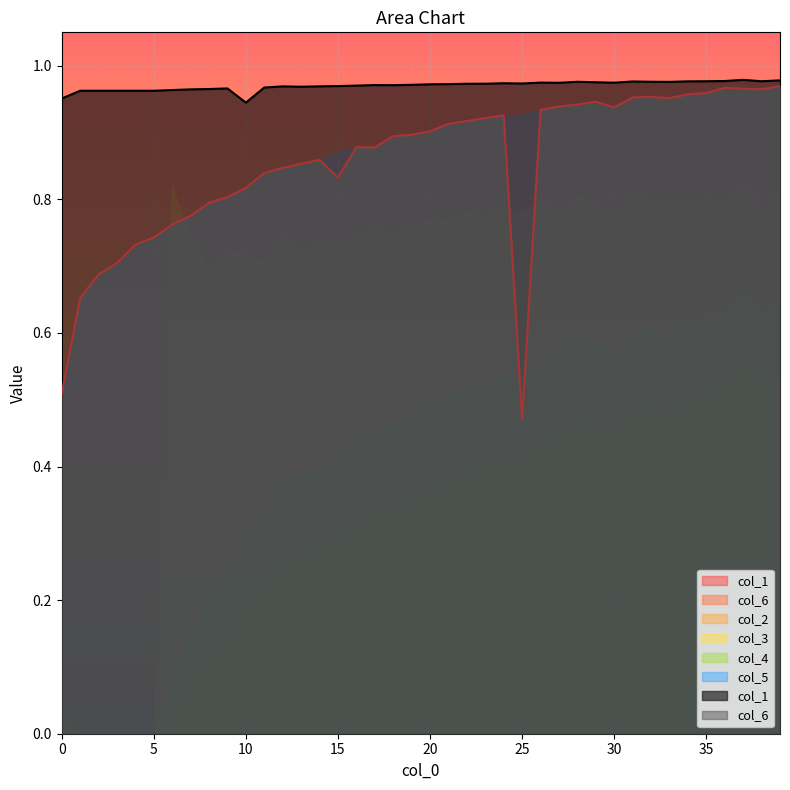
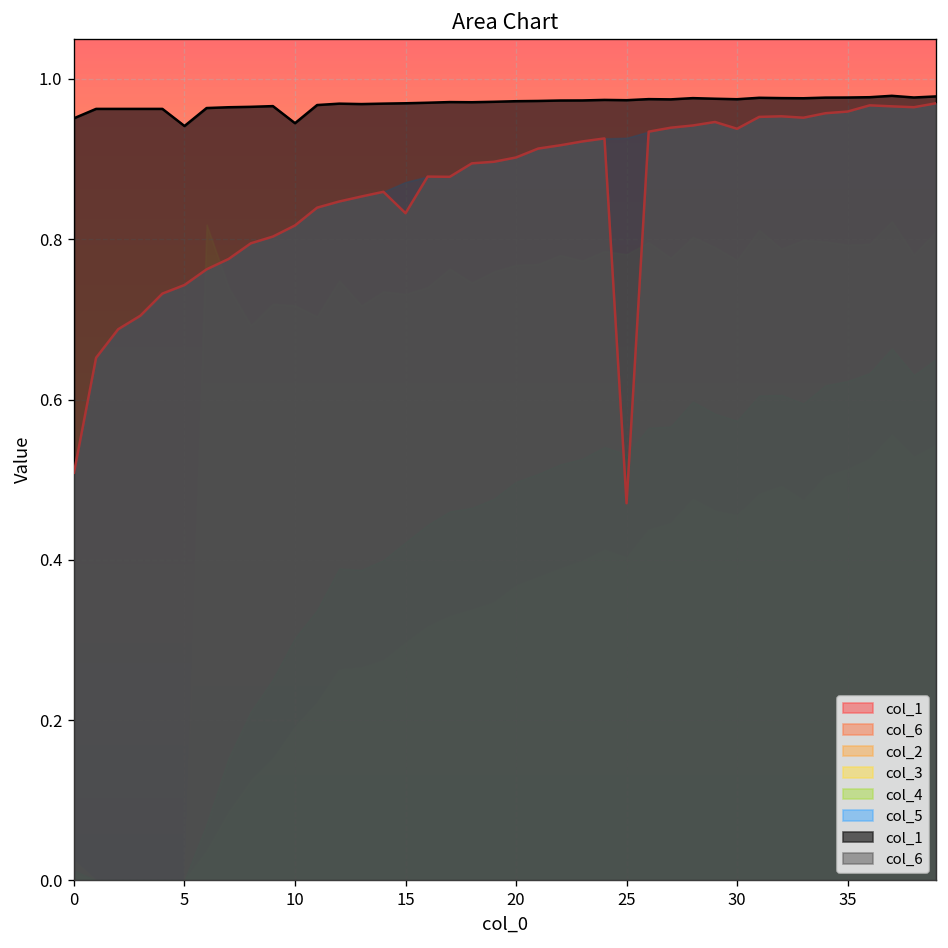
  {
    "col_1": {
      "0": 0.95,
-     "5": 0.96,
+     "5": 0.94,
      "10": 0.94,
      "15": 0.97,
      "20": 0.97,
      "25": 0.97,
      "30": 0.97,
      "35": 0.98
    },
    "col_6": {
      "15": 0.83,
      "25": 0.47
    },
    "col_4": {
      "0": 0.01,
      "10": 0.30,
      "15": 0.42,
      "20": 0.50,
      "25": 0.53,
      "30": 0.57,
      "35": 0.62
    },
    "col_5": {
      "15": 0.87,
      "25": 0.93
    }
  }
